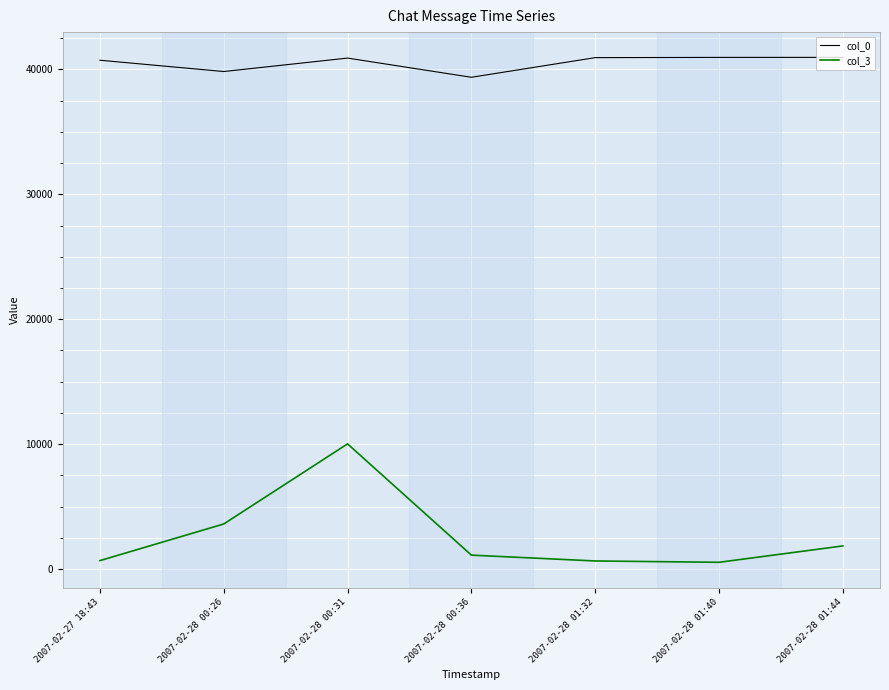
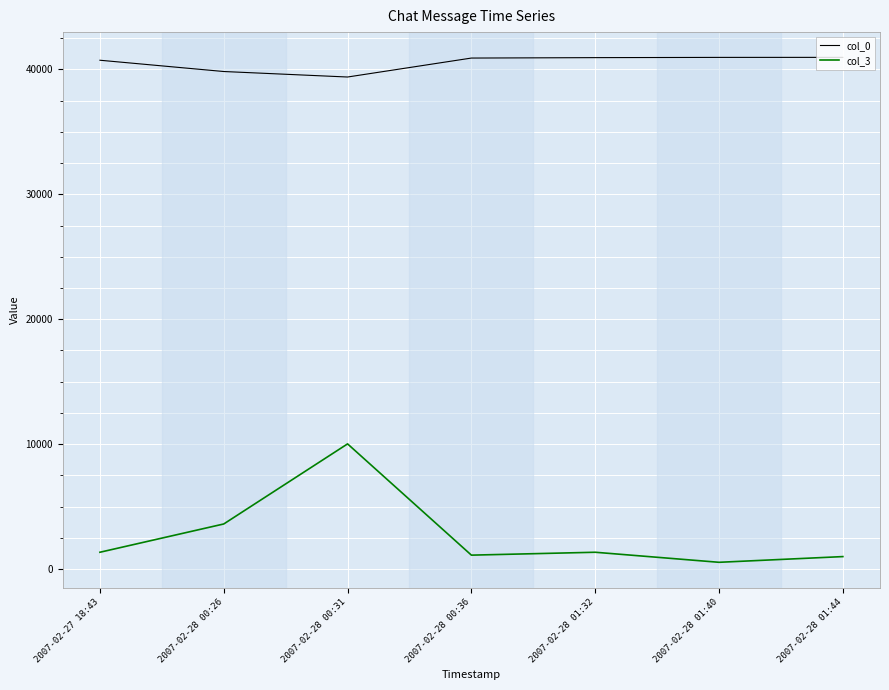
  {
    "col_0": {
      "2007-02-27 18:43": 40700,
      "2007-02-28 00:26": 39800,
-     "2007-02-28 00:31": 40900,
-     "2007-02-28 00:36": 39400,
+     "2007-02-28 00:31": 39400,
+     "2007-02-28 00:36": 40900,
      "2007-02-28 01:32": 40900,
      "2007-02-28 01:40": 41000
    },
    "col_3": {
-     "2007-02-27 18:43": 700,
+     "2007-02-27 18:43": 1400,
      "2007-02-28 00:26": 3600,
      "2007-02-28 00:31": 10000,
      "2007-02-28 00:36": 1100,
-     "2007-02-28 01:32": 700,
+     "2007-02-28 01:32": 1400,
      "2007-02-28 01:40": 500,
-     "2007-02-28 01:44": 1900
+     "2007-02-28 01:44": 1000
    }
  }
